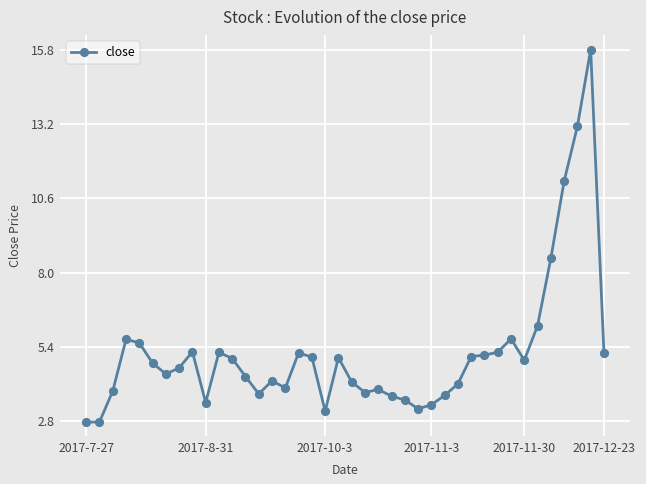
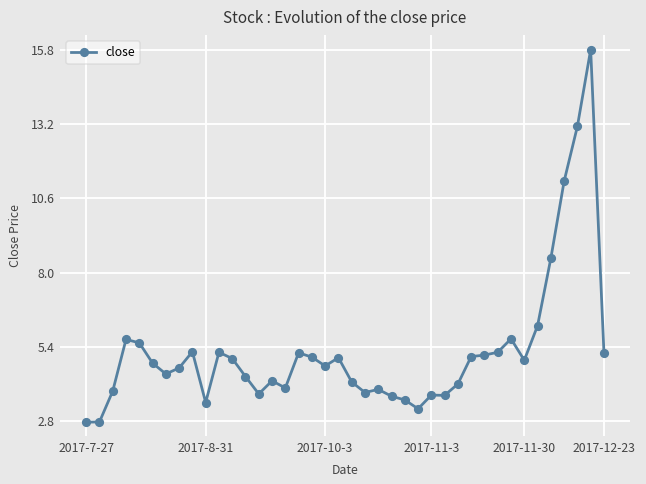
  {
    "2017-7-27": 2.8,
    "2017-8-31": 3.5,
-   "2017-10-3": 3.2,
-   "2017-11-3": 3.4,
+   "2017-10-3": 4.7,
+   "2017-11-3": 3.7,
    "2017-11-30": 4.9,
    "2017-12-23": 5.2
  }
